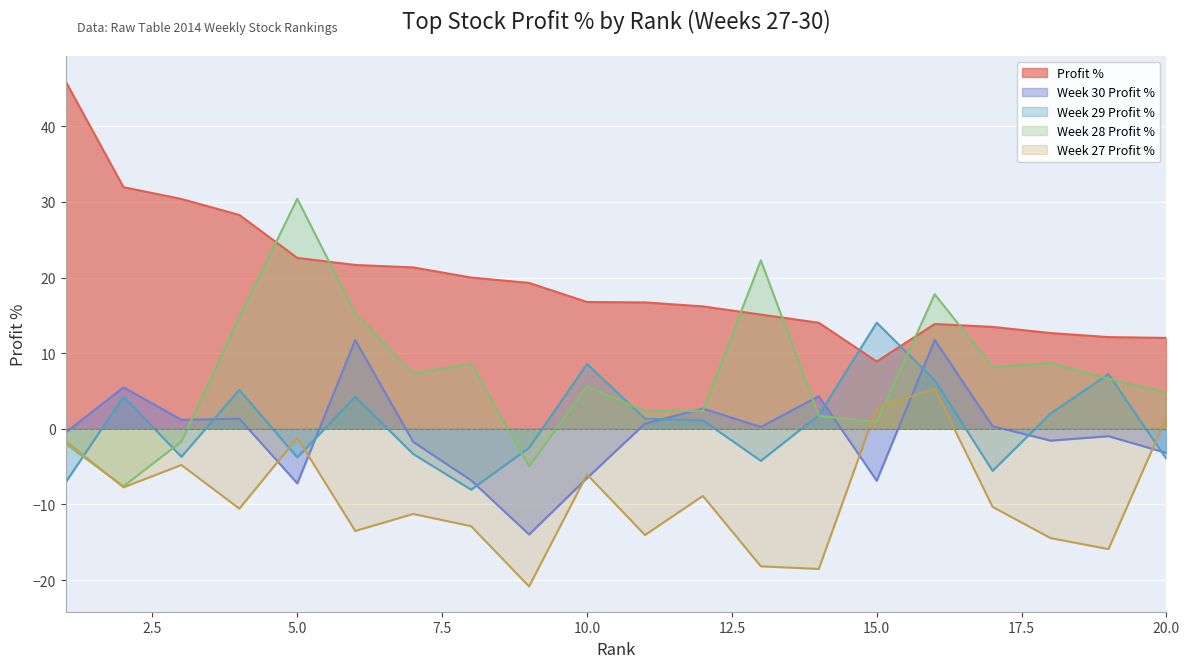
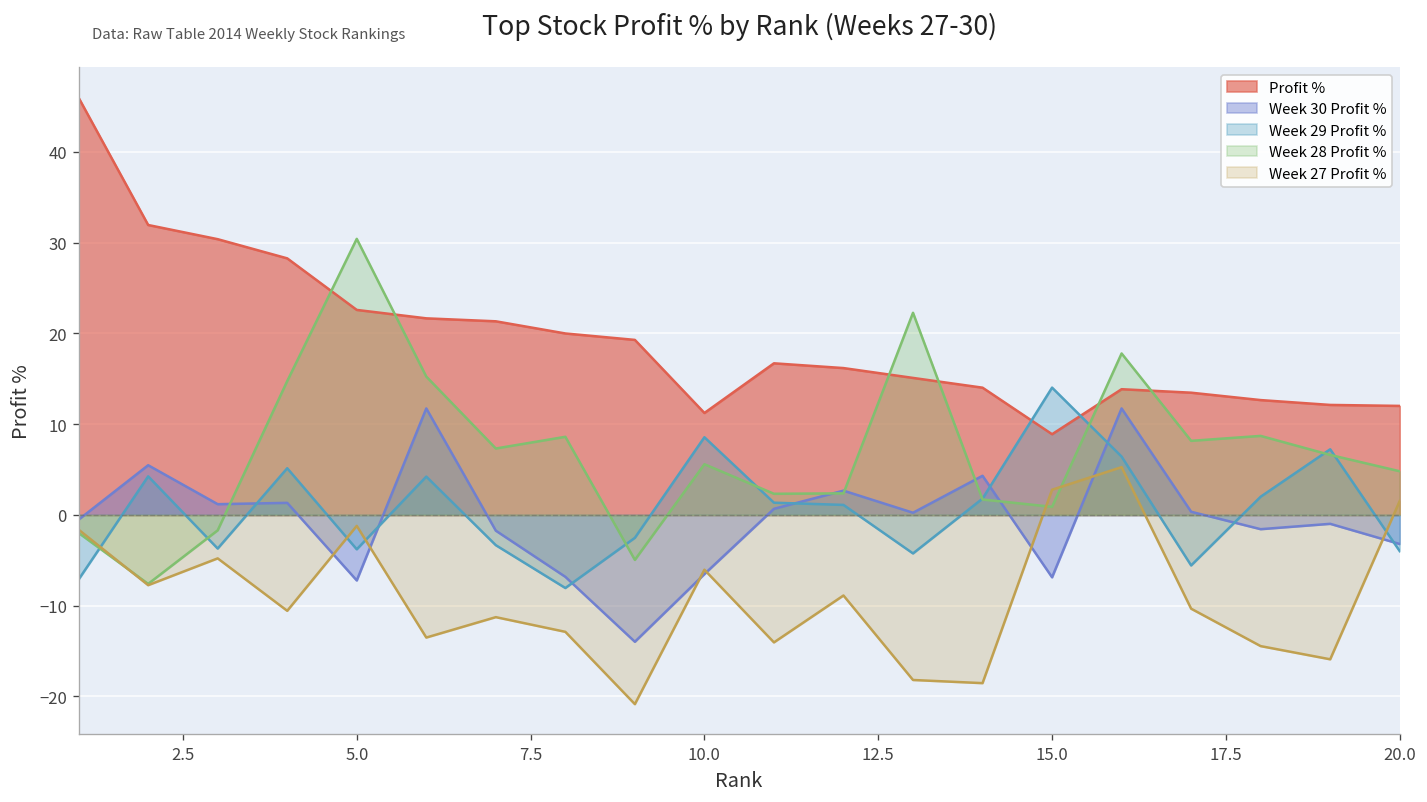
  {
    "Profit %": {
      "5.0": 23,
-     "10.0": 17,
+     "10.0": 11,
      "15.0": 9,
      "20.0": 12
    }
  }
